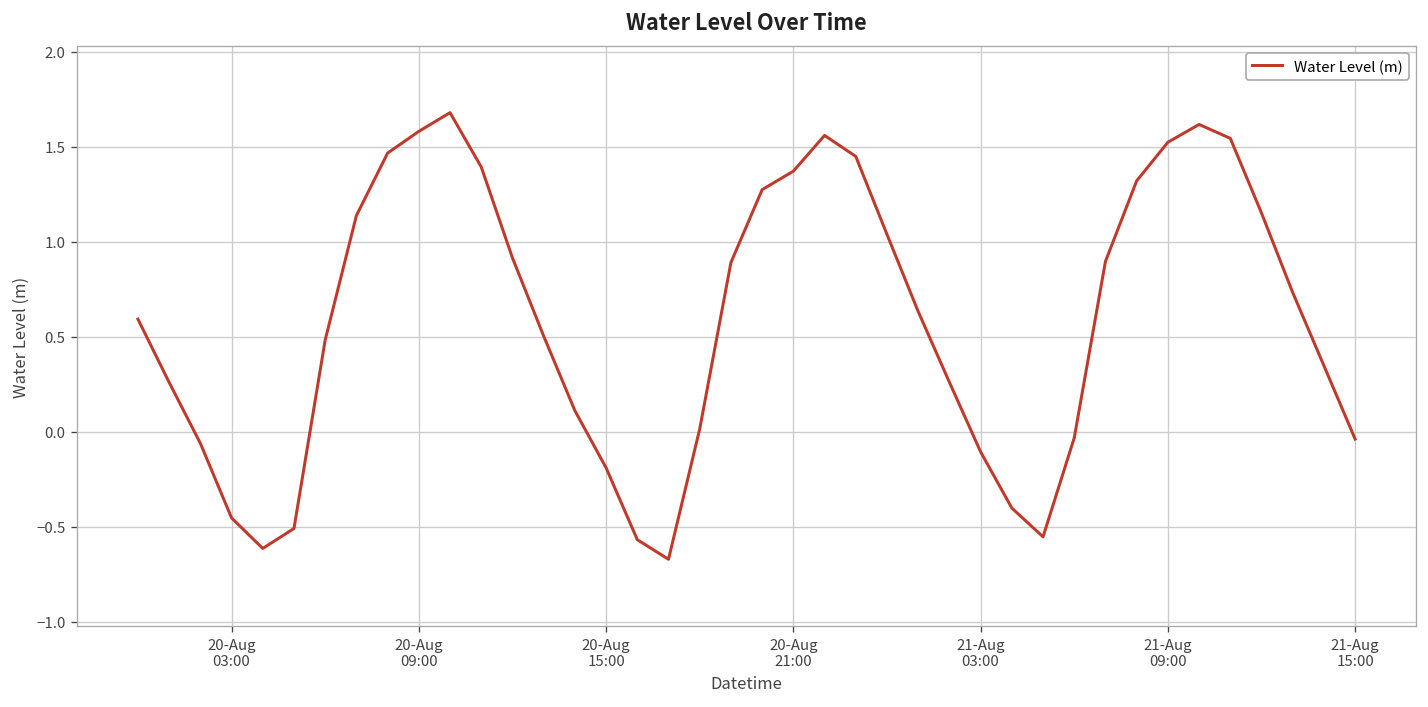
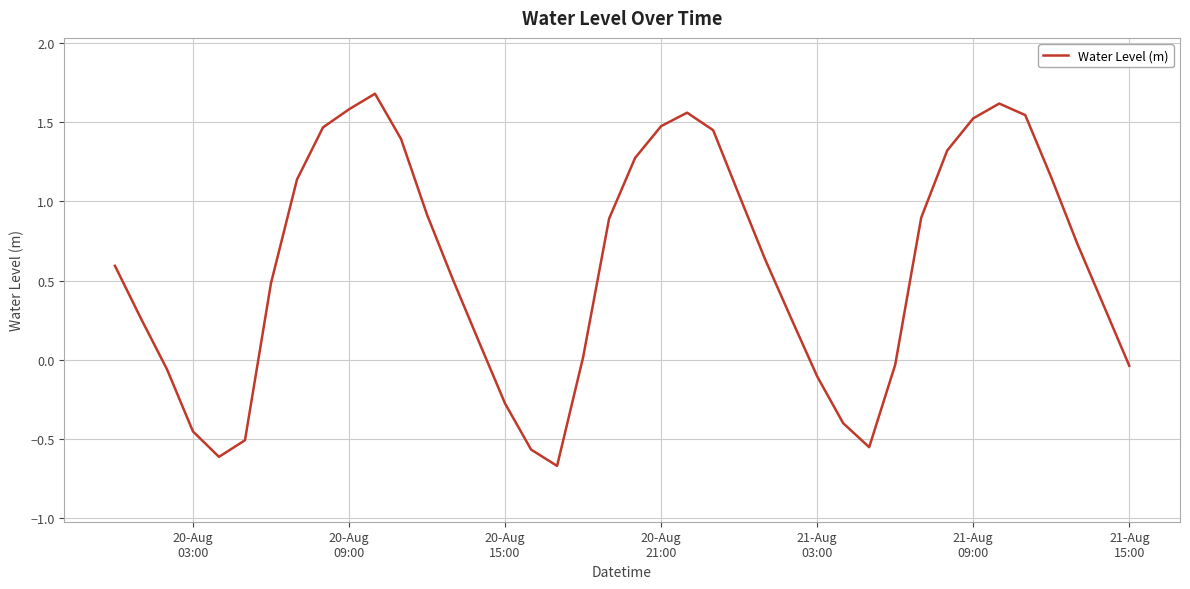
  {
    "20-Aug 03:00": -0.45,
    "20-Aug 09:00": 1.58,
-   "20-Aug 15:00": -0.19,
-   "20-Aug 21:00": 1.37,
+   "20-Aug 15:00": -0.28,
+   "20-Aug 21:00": 1.48,
    "21-Aug 03:00": -0.10,
    "21-Aug 09:00": 1.52,
    "21-Aug 15:00": -0.04
  }
